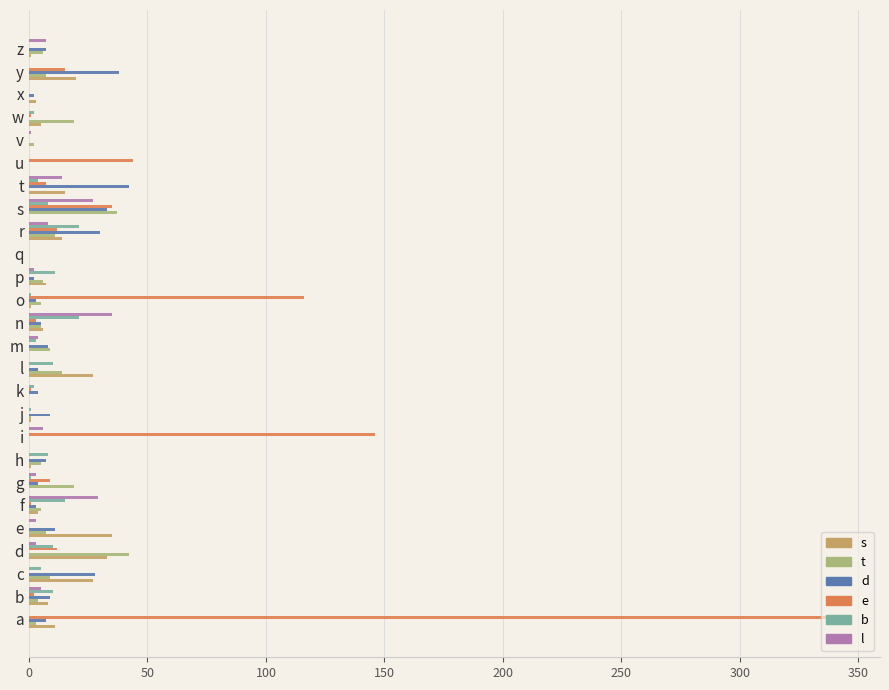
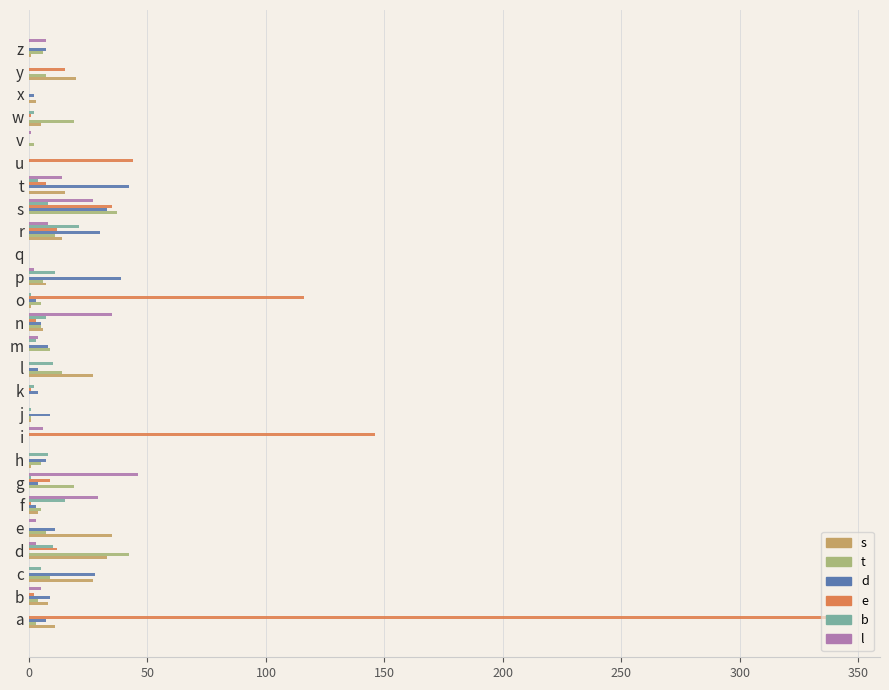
  {
    "d": {
      "z": 7,
-     "y": 38,
+     "y": 0,
      "x": 2,
      "w": 0,
      "v": 0,
      "u": 0,
      "t": 42,
      "s": 33,
      "r": 30,
      "q": 0,
-     "p": 2,
+     "p": 39,
      "o": 3,
      "n": 5,
      "m": 8,
      "l": 4,
      "k": 4,
      "j": 9,
      "i": 0,
      "h": 7,
      "g": 4,
      "f": 3,
      "e": 11,
      "d": 0,
      "c": 28,
      "b": 9,
      "a": 7
    },
    "b": {
      "z": 0,
      "y": 0,
      "x": 0,
      "w": 2,
      "v": 0,
      "u": 0,
      "t": 4,
      "s": 8,
      "r": 21,
      "q": 0,
      "p": 11,
-     "n": 21,
+     "n": 7,
      "m": 3,
      "l": 10,
      "k": 2,
      "i": 0,
      "h": 8,
      "f": 15,
      "e": 0,
      "d": 10,
      "c": 5,
-     "b": 10,
+     "b": 0,
      "a": 0
    },
    "l": {
      "z": 7,
      "y": 0,
      "x": 0,
      "w": 0,
      "u": 0,
      "t": 14,
      "s": 27,
      "r": 8,
      "q": 0,
      "p": 2,
      "o": 0,
      "n": 35,
      "m": 4,
      "l": 0,
      "k": 0,
      "j": 0,
      "i": 6,
      "h": 0,
-     "g": 3,
+     "g": 46,
      "f": 29,
      "e": 3,
      "d": 3,
      "c": 0,
      "b": 5,
      "a": 0
    }
  }
